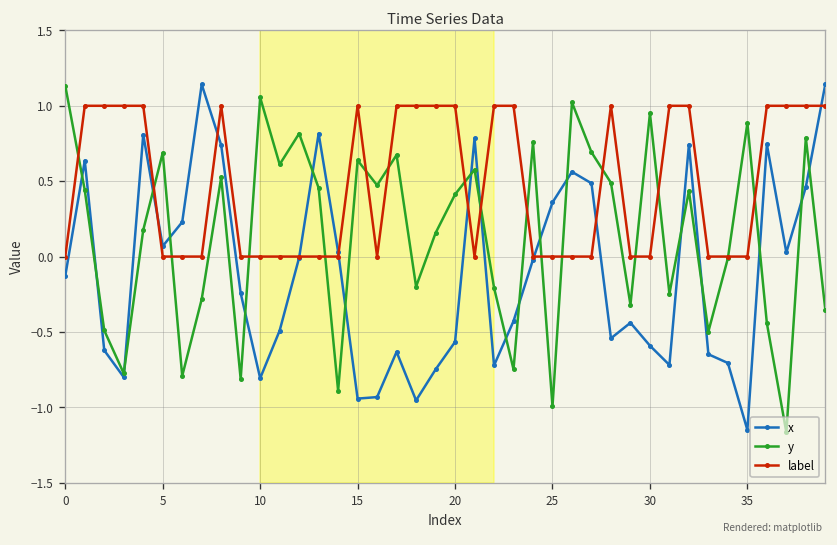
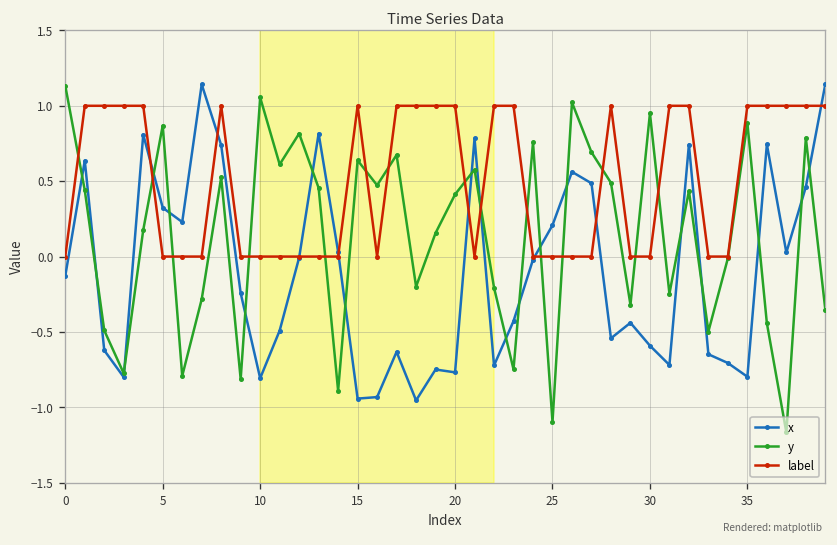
  {
    "x": {
      "0": -0.13,
-     "5": 0.07,
+     "5": 0.32,
      "10": -0.81,
      "15": -0.94,
-     "20": -0.57,
-     "25": 0.36,
+     "20": -0.77,
+     "25": 0.21,
      "30": -0.59,
-     "35": -1.15
+     "35": -0.80
    },
    "y": {
      "0": 1.13,
-     "5": 0.69,
+     "5": 0.87,
      "10": 1.06,
      "15": 0.64,
      "20": 0.41,
-     "25": -0.99,
+     "25": -1.10,
      "30": 0.95,
      "35": 0.89
    },
    "label": {
      "0": 0,
      "5": 0,
      "10": 0,
      "15": 1,
      "20": 1,
      "25": 0,
      "30": 0,
-     "35": 0
+     "35": 1
    }
  }
